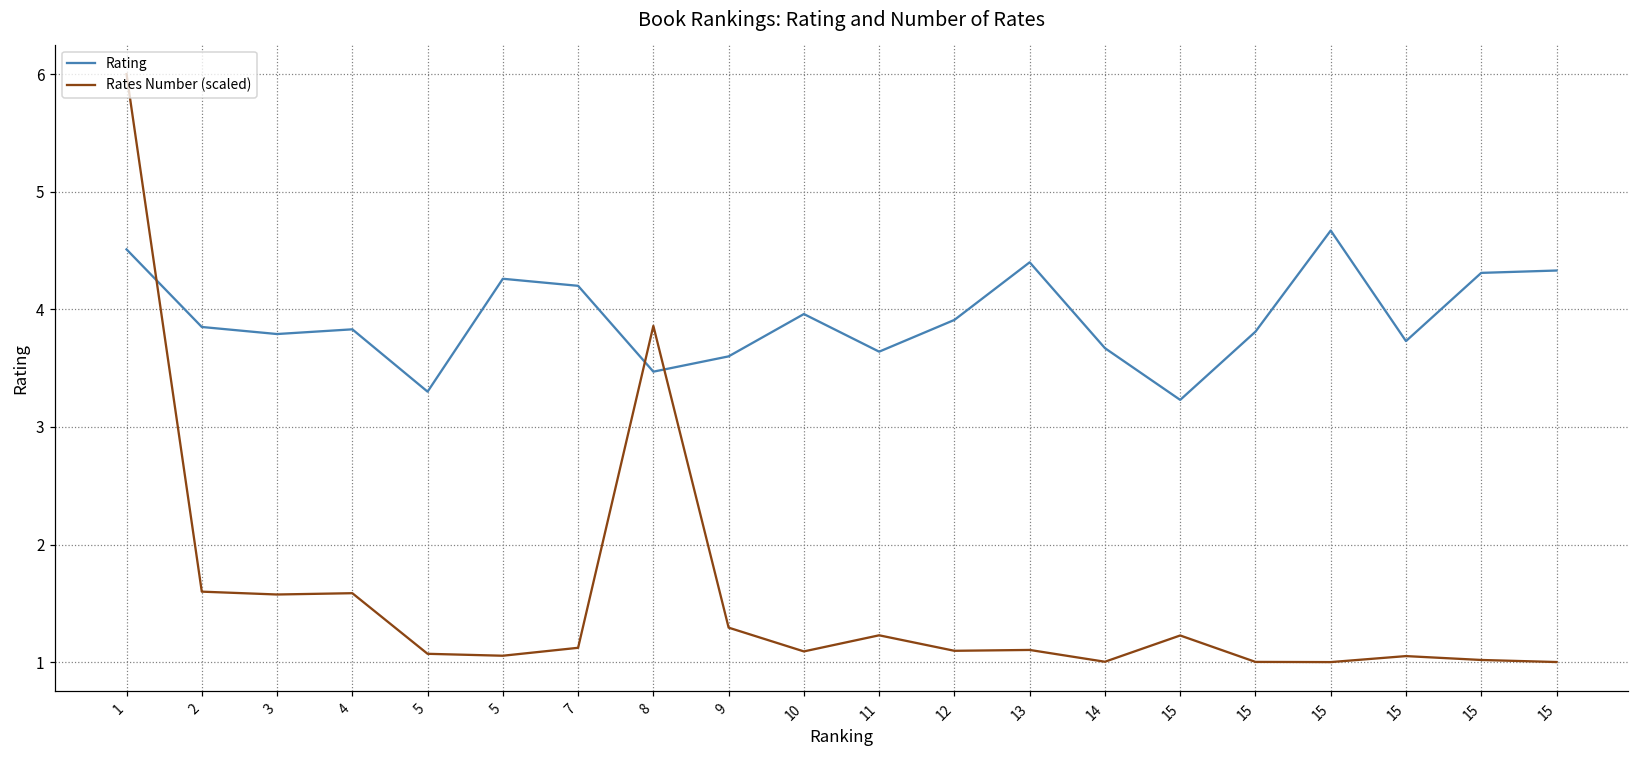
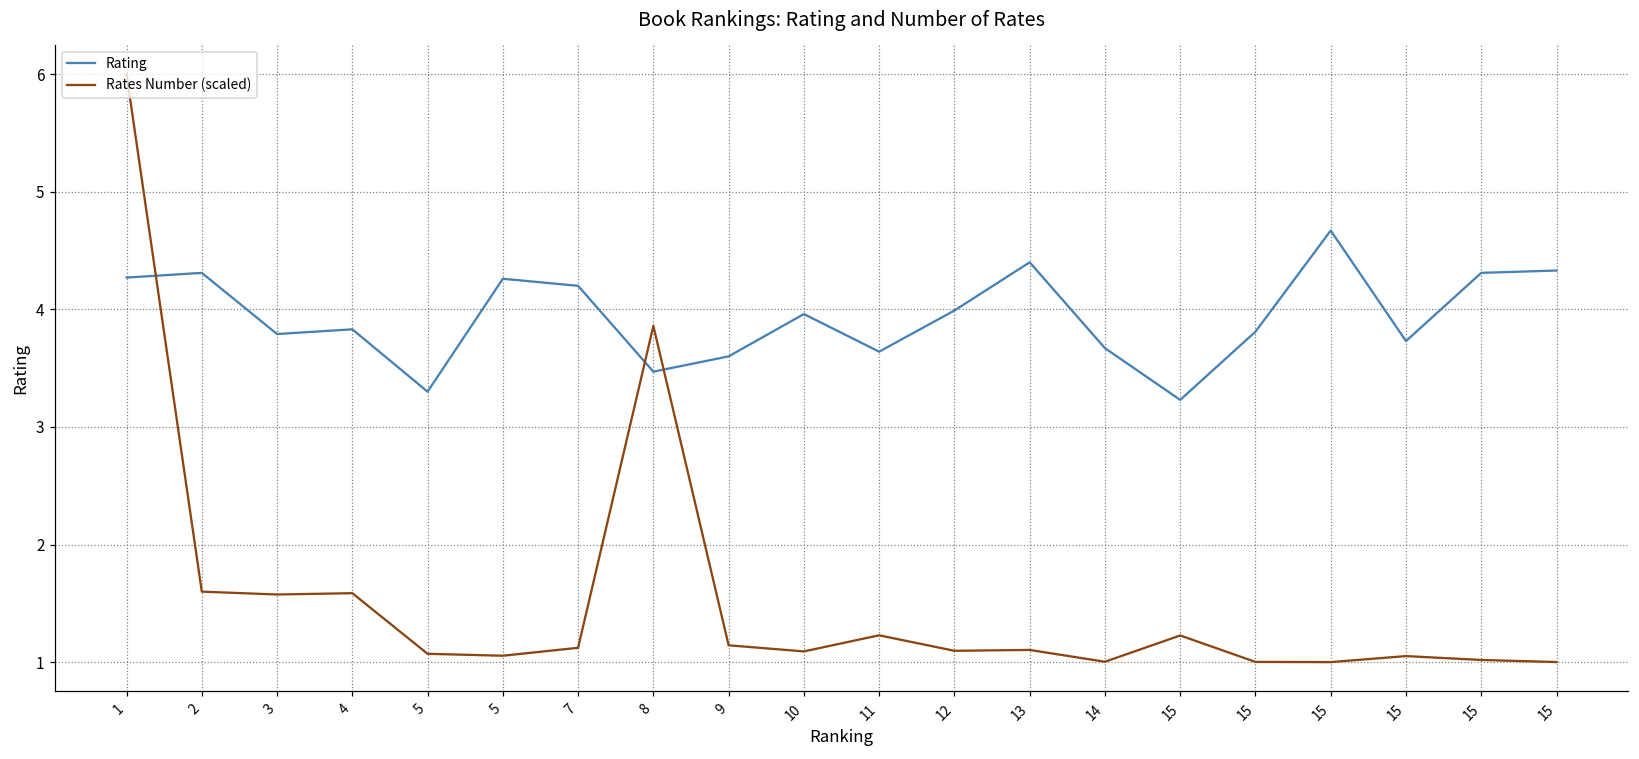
  {
    "Rating": {
-     "1": 4.51,
-     "2": 3.85,
+     "1": 4.27,
+     "2": 4.31,
      "3": 3.79,
      "4": 3.83,
      "7": 4.20,
      "8": 3.47,
      "9": 3.60,
      "10": 3.96,
      "11": 3.64,
-     "12": 3.91,
+     "12": 3.99,
      "13": 4.40,
      "14": 3.67
    },
    "Rates Number (scaled)": {
      "2": 1.60,
      "3": 1.58,
      "4": 1.59,
      "7": 1.12,
      "8": 3.86,
-     "9": 1.29,
+     "9": 1.14,
      "10": 1.09,
      "11": 1.23,
      "12": 1.10,
      "13": 1.10,
      "14": 1.00
    }
  }
